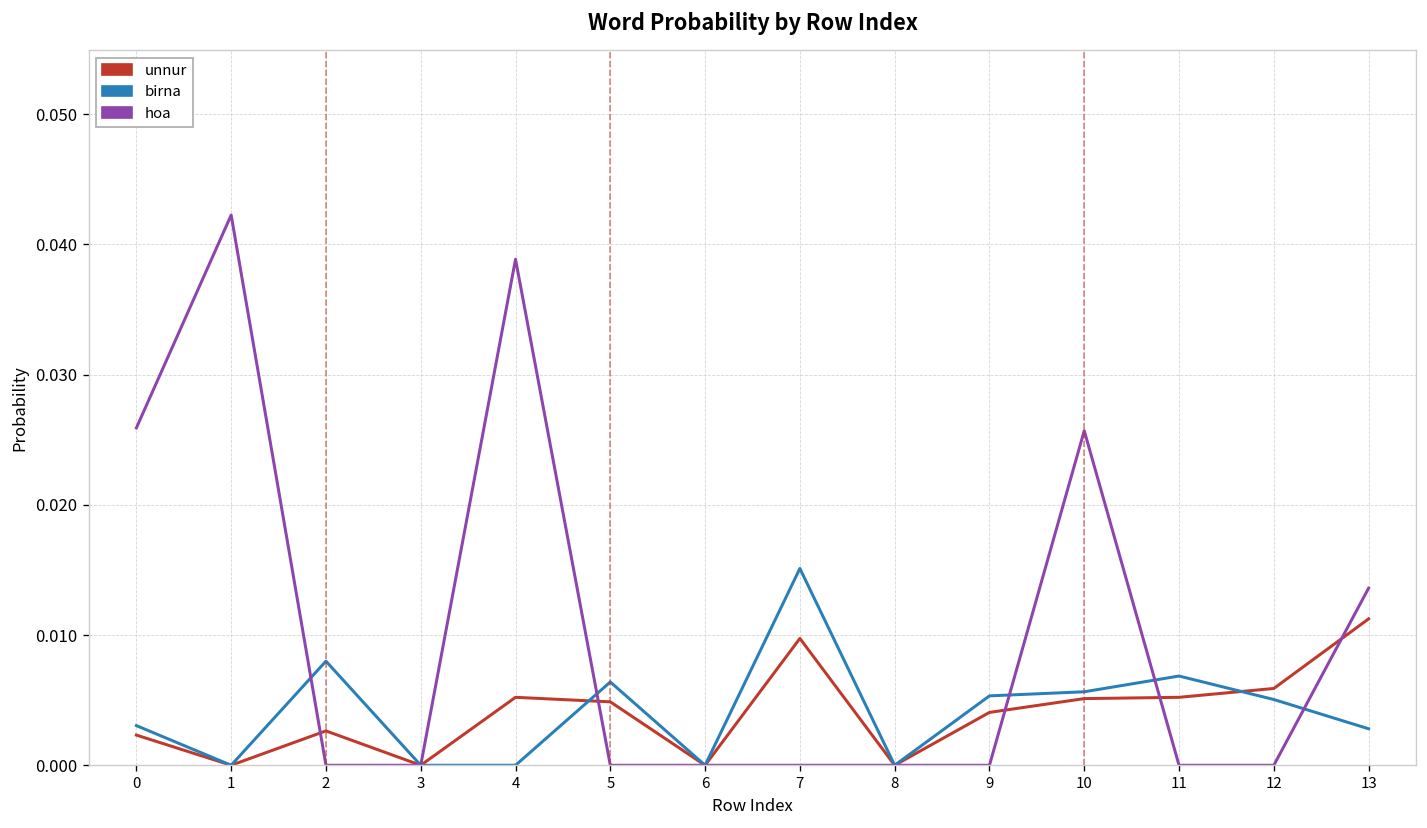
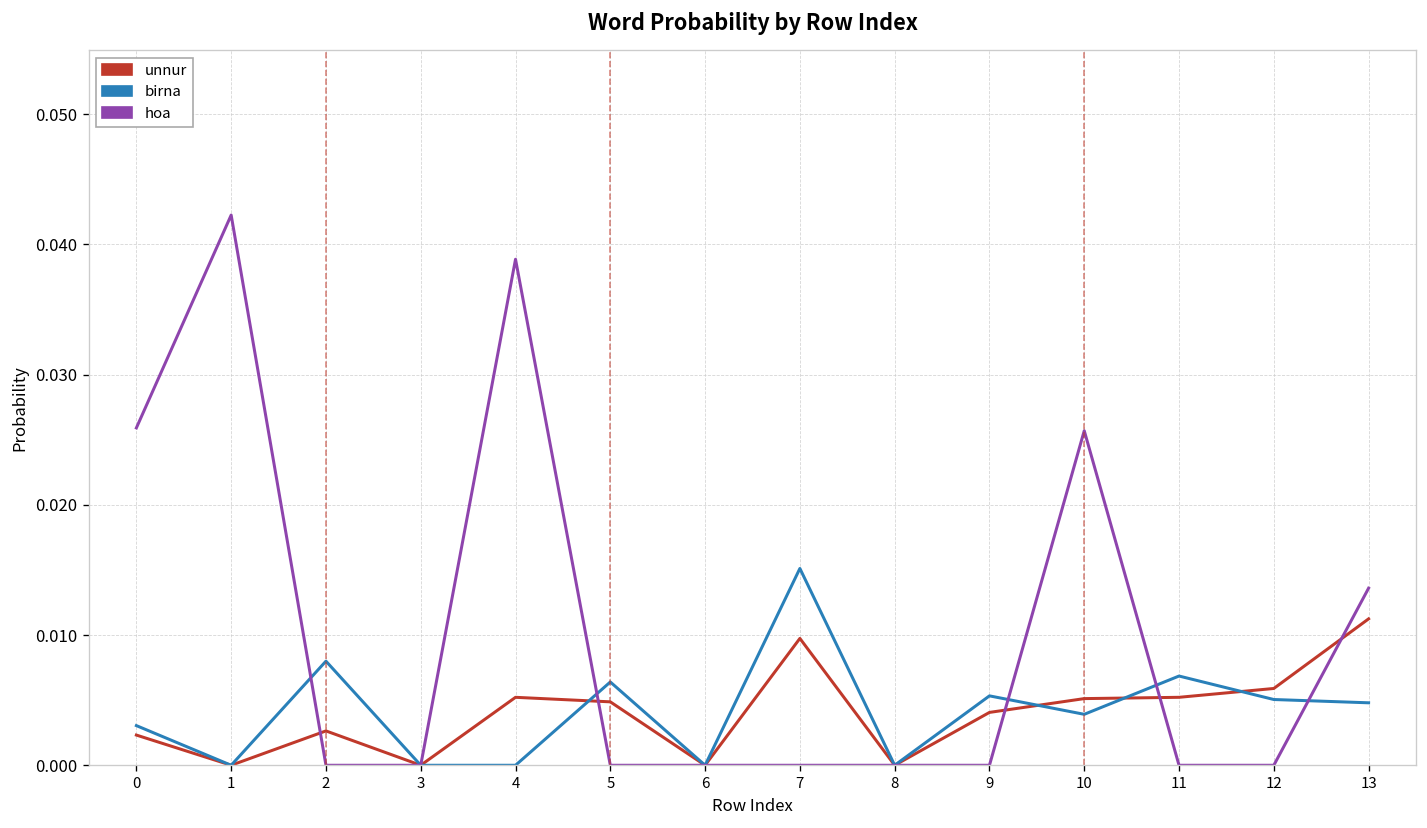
  {
    "unnur": {
      "0": 0.0023,
      "2": 0.0026,
      "4": 0.0052,
      "5": 0.0049,
      "7": 0.0097,
      "9": 0.0041,
      "10": 0.0051,
      "11": 0.0052,
      "12": 0.0059,
      "13": 0.0112
    },
    "birna": {
      "0": 0.0030,
      "2": 0.0080,
      "4": 0.0000,
      "5": 0.0064,
      "7": 0.0151,
      "9": 0.0053,
-     "10": 0.0056,
+     "10": 0.0039,
      "11": 0.0069,
      "12": 0.0050,
-     "13": 0.0028
+     "13": 0.0048
    },
    "hoa": {
      "0": 0.0259,
      "1": 0.0423,
      "2": 0.0000,
      "4": 0.0389,
      "5": 0.0000,
      "7": 0.0000,
      "9": 0.0000,
      "10": 0.0257,
      "11": 0.0000,
      "12": 0.0000,
      "13": 0.0136
    }
  }
